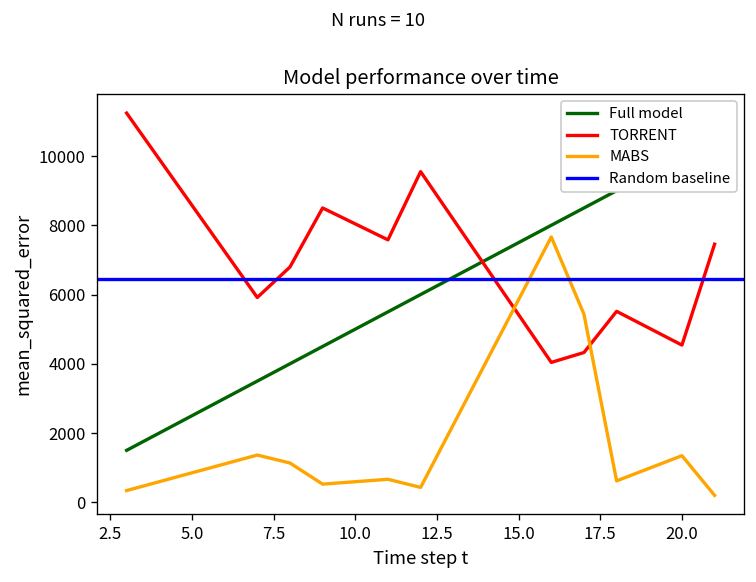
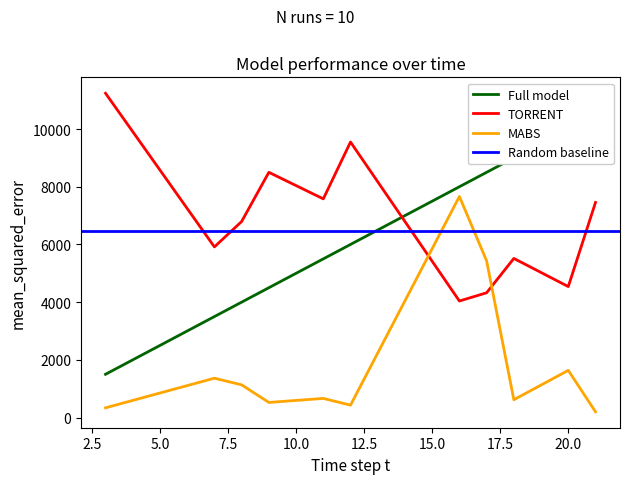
  {
    "TORRENT": {
      "20.0": 4500
    },
    "MABS": {
-     "20.0": 1300
+     "20.0": 1600
    }
  }
